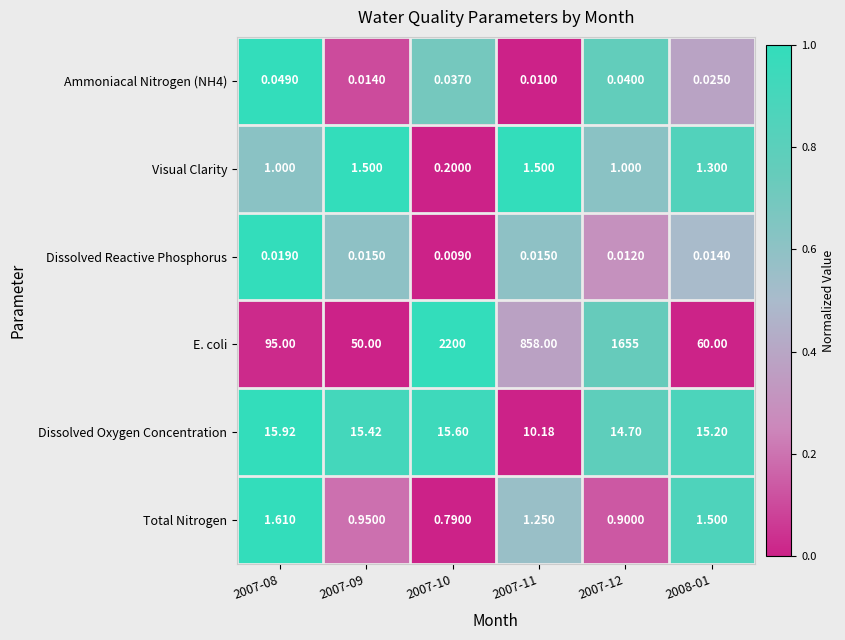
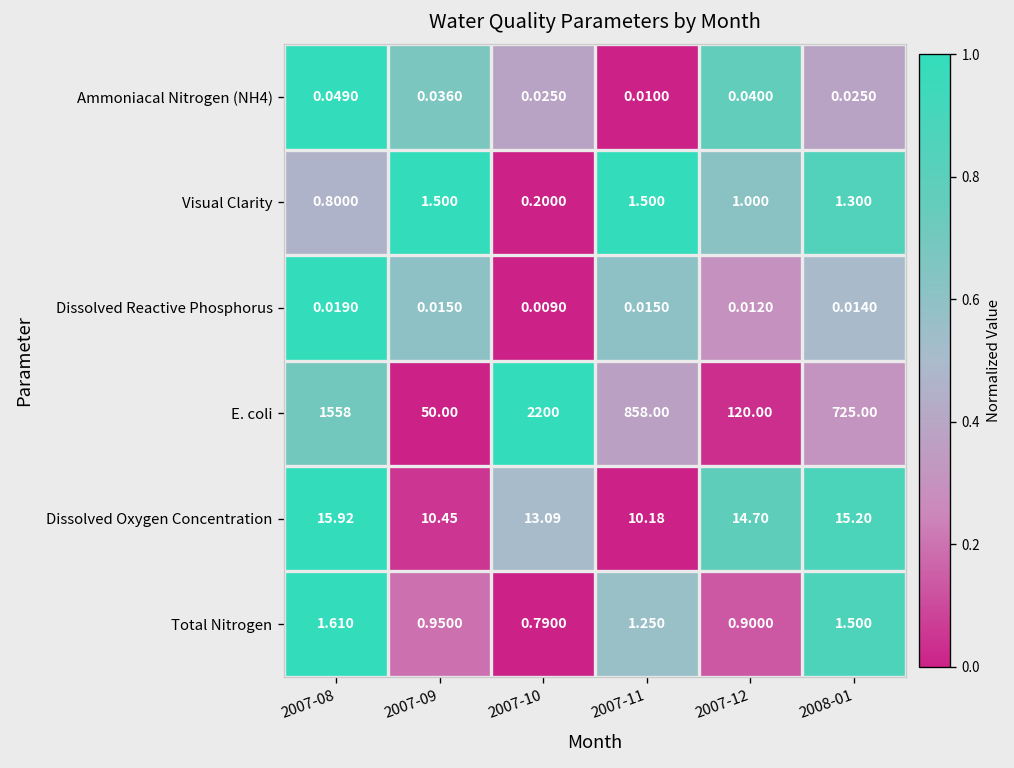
  {
    "Ammoniacal Nitrogen (NH4)": {
      "2007-08": 0.0490,
-     "2007-09": 0.0140,
-     "2007-10": 0.0370,
+     "2007-09": 0.0360,
+     "2007-10": 0.0250,
      "2007-11": 0.0100,
      "2007-12": 0.0400,
      "2008-01": 0.0250
    },
    "Visual Clarity": {
-     "2007-08": 1.000,
+     "2007-08": 0.8000,
      "2007-09": 1.500,
      "2007-10": 0.2000,
      "2007-11": 1.500,
      "2007-12": 1.000,
      "2008-01": 1.300
    },
    "Dissolved Reactive Phosphorus": {
      "2007-08": 0.0190,
      "2007-09": 0.0150,
      "2007-10": 0.0090,
      "2007-11": 0.0150,
      "2007-12": 0.0120,
      "2008-01": 0.0140
    },
    "E. coli": {
-     "2007-08": 95.00,
+     "2007-08": 1558,
      "2007-09": 50.00,
      "2007-10": 2200,
      "2007-11": 858.00,
-     "2007-12": 1655,
-     "2008-01": 60.00
+     "2007-12": 120.00,
+     "2008-01": 725.00
    },
    "Dissolved Oxygen Concentration": {
      "2007-08": 15.92,
-     "2007-09": 15.42,
-     "2007-10": 15.60,
+     "2007-09": 10.45,
+     "2007-10": 13.09,
      "2007-11": 10.18,
      "2007-12": 14.70,
      "2008-01": 15.20
    },
    "Total Nitrogen": {
      "2007-08": 1.610,
      "2007-09": 0.9500,
      "2007-10": 0.7900,
      "2007-11": 1.250,
      "2007-12": 0.9000,
      "2008-01": 1.500
    }
  }
